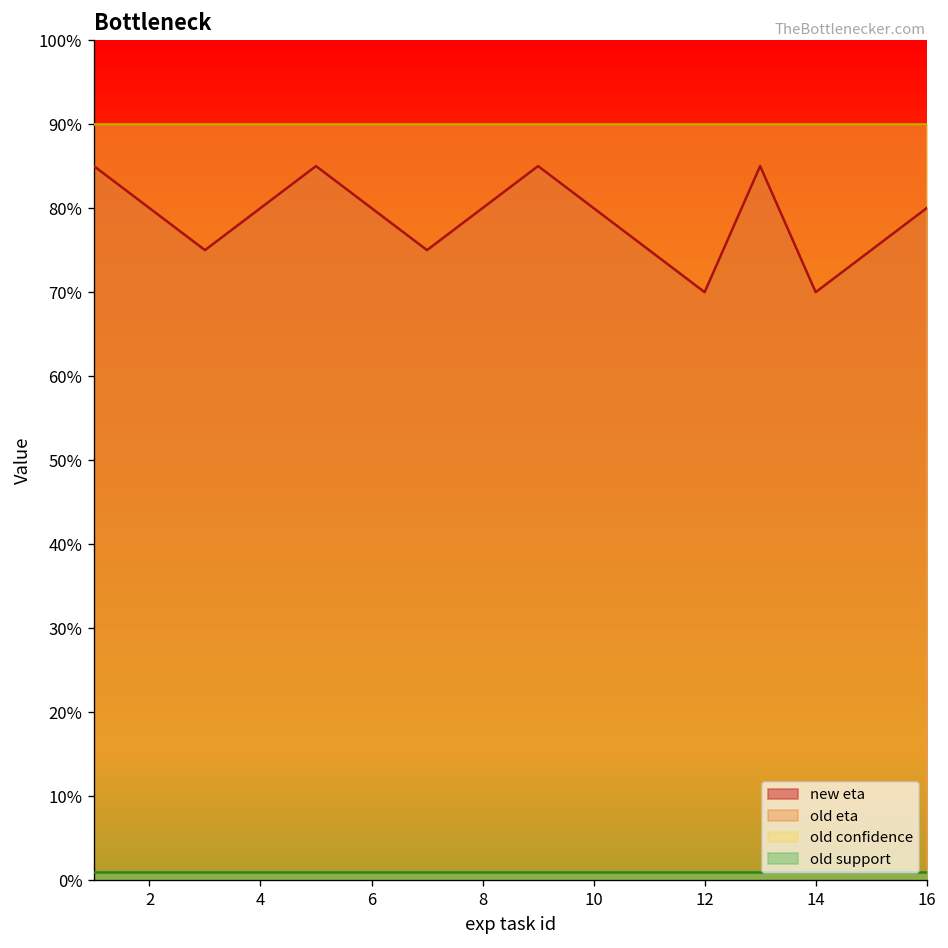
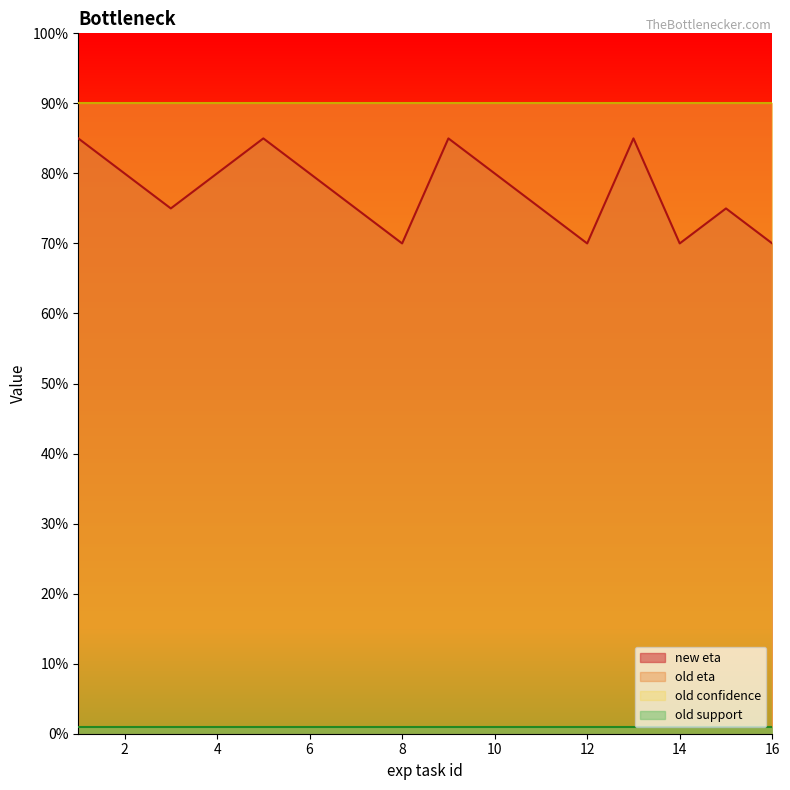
  {
    "new eta": {
      "2": "80%",
      "4": "80%",
      "6": "80%",
-     "8": "80%",
+     "8": "70%",
      "10": "80%",
      "12": "70%",
      "14": "70%",
-     "16": "80%"
+     "16": "70%"
    },
    "old confidence": {
      "2": "90%",
      "4": "90%",
      "6": "90%",
      "8": "90%",
      "10": "90%",
      "12": "90%",
      "14": "90%",
      "16": "90%"
    },
    "old support": {
      "2": "1%",
      "4": "1%",
      "6": "1%",
      "8": "1%",
      "10": "1%",
      "12": "1%",
      "16": "1%"
    }
  }
